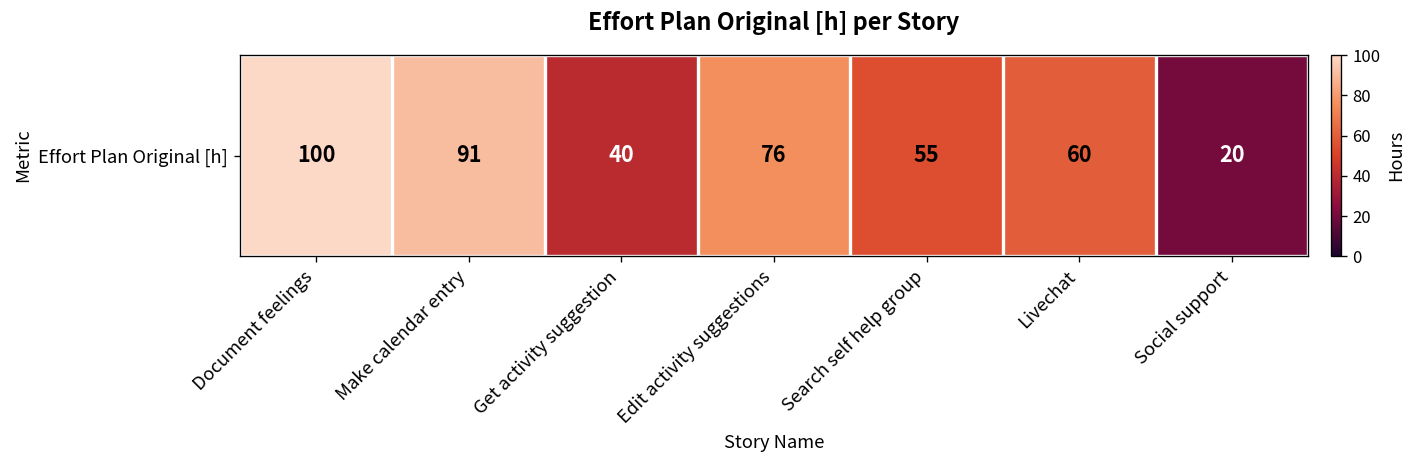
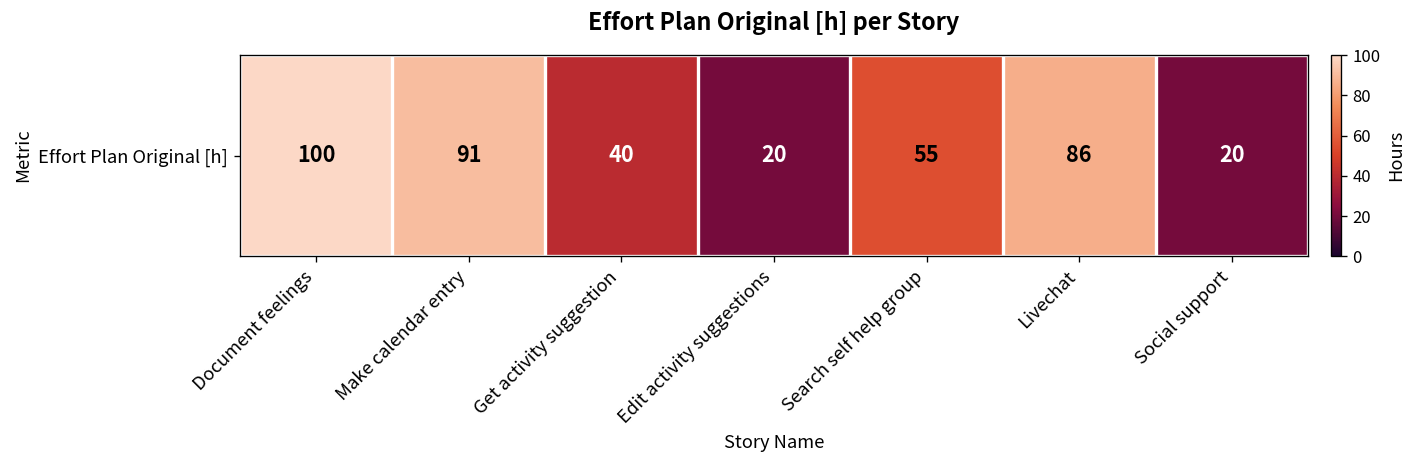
  {
    "Effort Plan Original [h]": {
      "Document feelings": 100,
      "Make calendar entry": 91,
      "Get activity suggestion": 40,
-     "Edit activity suggestions": 76,
+     "Edit activity suggestions": 20,
      "Search self help group": 55,
-     "Livechat": 60,
+     "Livechat": 86,
      "Social support": 20
    }
  }
